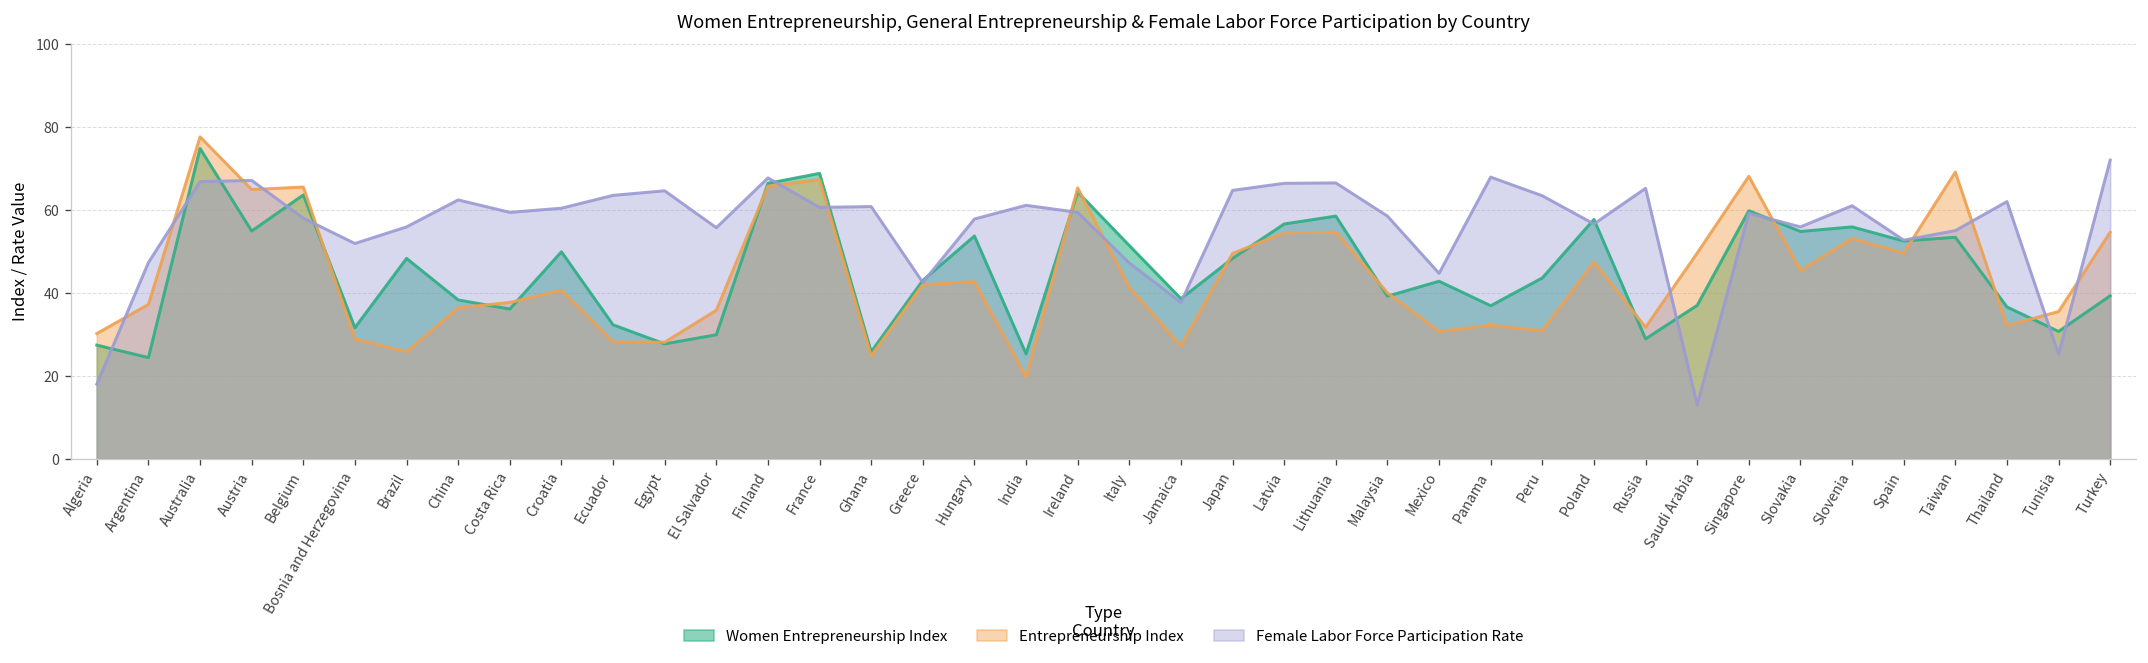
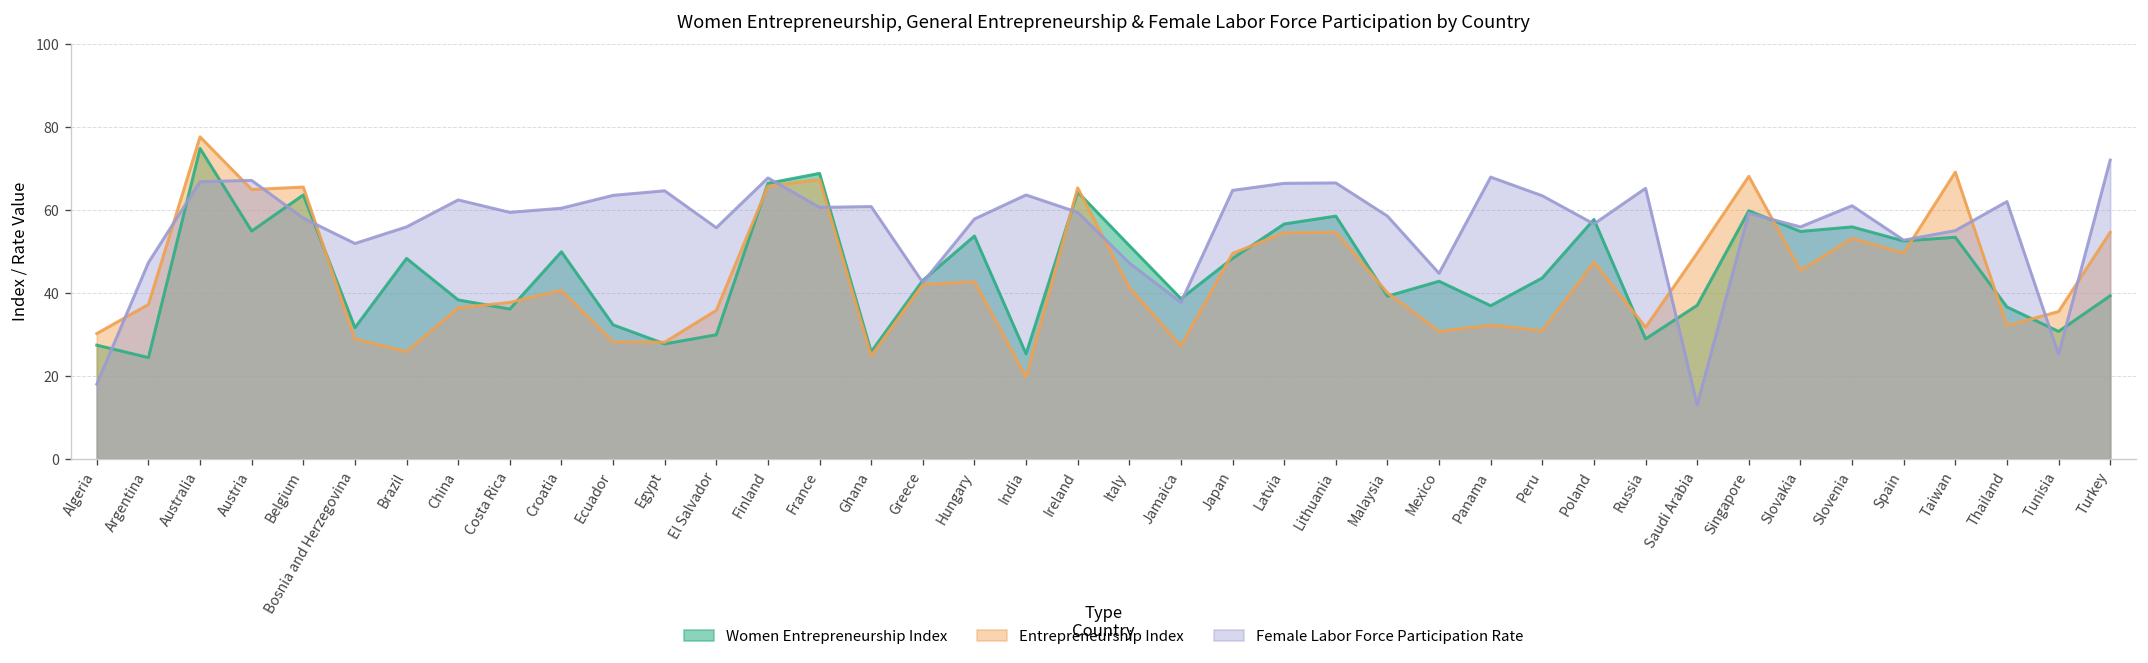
  {
    "Women Entrepreneurship Index": {
      "Algeria": 27,
      "Argentina": 24,
      "Australia": 75,
      "Austria": 55,
      "Belgium": 64,
      "Bosnia and Herzegovina": 32,
      "Brazil": 48,
      "China": 38,
      "Costa Rica": 36,
      "Croatia": 50,
      "Ecuador": 32,
      "El Salvador": 30,
      "France": 69,
      "Ghana": 26,
      "Hungary": 54,
      "India": 25,
      "Ireland": 64,
      "Italy": 51,
      "Jamaica": 39,
      "Japan": 48,
      "Latvia": 57,
      "Lithuania": 59,
      "Malaysia": 39,
      "Mexico": 43,
      "Panama": 37,
      "Peru": 44,
      "Poland": 58,
      "Russia": 29,
      "Saudi Arabia": 37,
      "Slovakia": 55,
      "Slovenia": 56,
      "Taiwan": 53,
      "Thailand": 37,
      "Tunisia": 31,
      "Turkey": 39
    },
    "Entrepreneurship Index": {
      "Algeria": 30,
      "Argentina": 37,
      "Australia": 78,
      "Austria": 65,
      "Belgium": 66,
      "Bosnia and Herzegovina": 29,
      "Brazil": 26,
      "China": 36,
      "Costa Rica": 38,
      "Croatia": 41,
      "Ecuador": 28,
      "El Salvador": 36,
      "France": 67,
      "Ghana": 25,
      "Hungary": 43,
      "India": 20,
      "Ireland": 65,
      "Italy": 41,
      "Jamaica": 27,
      "Japan": 50,
      "Latvia": 55,
      "Lithuania": 55,
      "Malaysia": 40,
      "Mexico": 31,
      "Panama": 32,
      "Peru": 31,
      "Poland": 47,
      "Russia": 32,
      "Saudi Arabia": 50,
      "Singapore": 68,
      "Slovakia": 45,
      "Slovenia": 53,
      "Spain": 50,
      "Taiwan": 69,
      "Thailand": 32,
      "Tunisia": 36,
      "Turkey": 55
    },
    "Female Labor Force Participation Rate": {
      "Algeria": 18,
      "Argentina": 47,
      "Australia": 67,
      "Austria": 67,
      "Belgium": 58,
      "Bosnia and Herzegovina": 52,
      "Brazil": 56,
      "China": 62,
      "Costa Rica": 59,
      "Croatia": 60,
      "Ecuador": 64,
      "Egypt": 65,
      "El Salvador": 56,
      "Finland": 68,
      "France": 61,
      "Ghana": 61,
      "Hungary": 58,
-     "India": 61,
+     "India": 64,
      "Ireland": 59,
      "Italy": 47,
      "Jamaica": 38,
      "Japan": 65,
      "Latvia": 66,
      "Lithuania": 67,
      "Malaysia": 59,
      "Mexico": 45,
      "Panama": 68,
      "Peru": 63,
      "Poland": 57,
      "Russia": 65,
      "Saudi Arabia": 13,
      "Slovakia": 56,
      "Slovenia": 61,
      "Taiwan": 55,
      "Thailand": 62,
      "Tunisia": 25,
      "Turkey": 72
    }
  }
